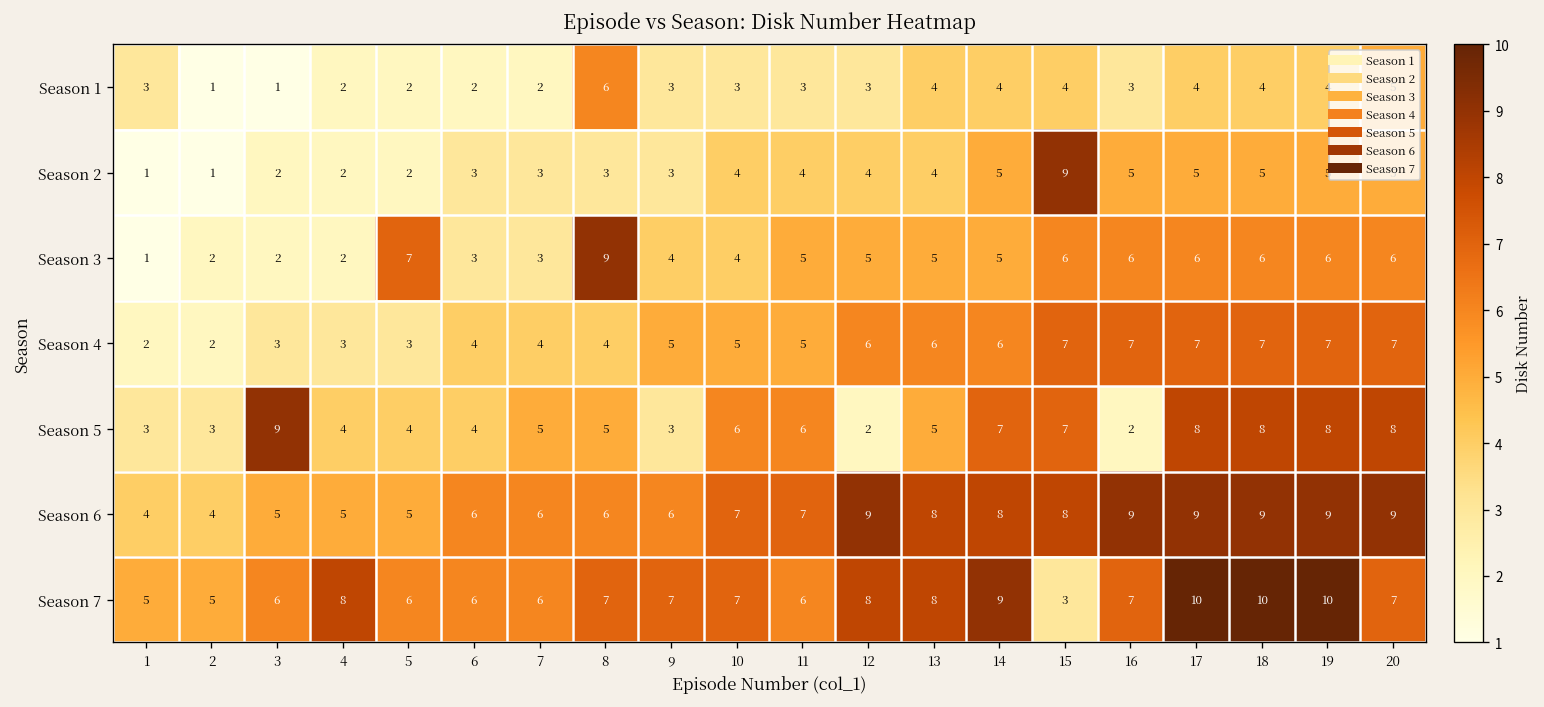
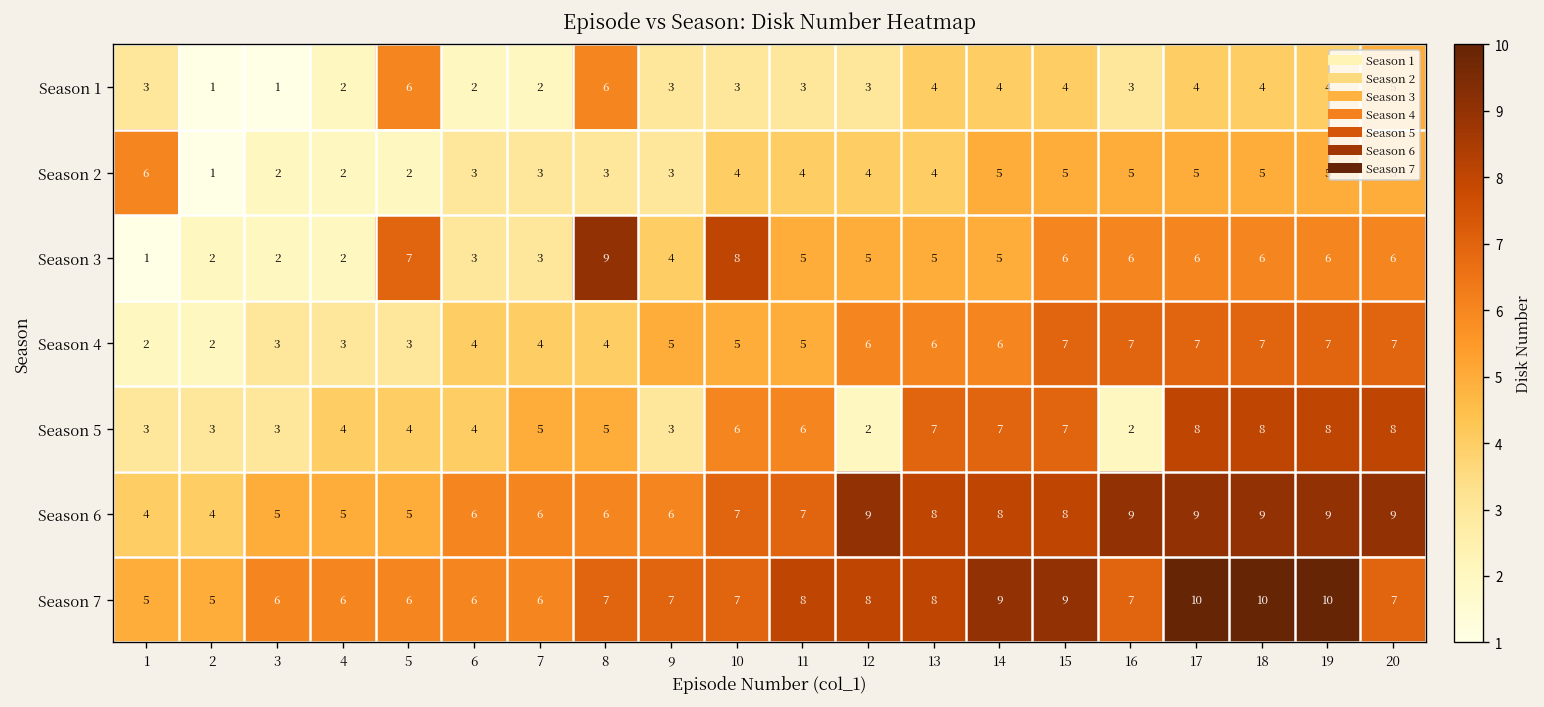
  {
    "Season 1": {
      "1": 3,
      "2": 1,
      "3": 1,
      "4": 2,
-     "5": 2,
+     "5": 6,
      "6": 2,
      "7": 2,
      "8": 6,
      "9": 3,
      "10": 3,
      "11": 3,
      "12": 3,
      "13": 4,
      "14": 4,
      "15": 4,
      "16": 3,
      "17": 4,
      "18": 4
    },
    "Season 2": {
-     "1": 1,
+     "1": 6,
      "2": 1,
      "3": 2,
      "4": 2,
      "5": 2,
      "6": 3,
      "7": 3,
      "8": 3,
      "9": 3,
      "10": 4,
      "11": 4,
      "12": 4,
      "13": 4,
      "14": 5,
-     "15": 9,
+     "15": 5,
      "16": 5,
      "17": 5,
      "18": 5
    },
    "Season 3": {
      "1": 1,
      "2": 2,
      "3": 2,
      "4": 2,
      "5": 7,
      "6": 3,
      "7": 3,
      "8": 9,
      "9": 4,
-     "10": 4,
+     "10": 8,
      "11": 5,
      "12": 5,
      "13": 5,
      "14": 5,
      "15": 6,
      "16": 6,
      "17": 6,
      "18": 6,
      "19": 6,
      "20": 6
    },
    "Season 4": {
      "1": 2,
      "2": 2,
      "3": 3,
      "4": 3,
      "5": 3,
      "6": 4,
      "7": 4,
      "8": 4,
      "9": 5,
      "10": 5,
      "11": 5,
      "12": 6,
      "13": 6,
      "14": 6,
      "15": 7,
      "16": 7,
      "17": 7,
      "18": 7,
      "19": 7,
      "20": 7
    },
    "Season 5": {
      "1": 3,
      "2": 3,
-     "3": 9,
+     "3": 3,
      "4": 4,
      "5": 4,
      "6": 4,
      "7": 5,
      "8": 5,
      "9": 3,
      "10": 6,
      "11": 6,
      "12": 2,
-     "13": 5,
+     "13": 7,
      "14": 7,
      "15": 7,
      "16": 2,
      "17": 8,
      "18": 8,
      "19": 8,
      "20": 8
    },
    "Season 6": {
      "1": 4,
      "2": 4,
      "3": 5,
      "4": 5,
      "5": 5,
      "6": 6,
      "7": 6,
      "8": 6,
      "9": 6,
      "10": 7,
      "11": 7,
      "12": 9,
      "13": 8,
      "14": 8,
      "15": 8,
      "16": 9,
      "17": 9,
      "18": 9,
      "19": 9,
      "20": 9
    },
    "Season 7": {
      "1": 5,
      "2": 5,
      "3": 6,
-     "4": 8,
+     "4": 6,
      "5": 6,
      "6": 6,
      "7": 6,
      "8": 7,
      "9": 7,
      "10": 7,
-     "11": 6,
+     "11": 8,
      "12": 8,
      "13": 8,
      "14": 9,
-     "15": 3,
+     "15": 9,
      "16": 7,
      "17": 10,
      "18": 10,
      "19": 10,
      "20": 7
    }
  }
